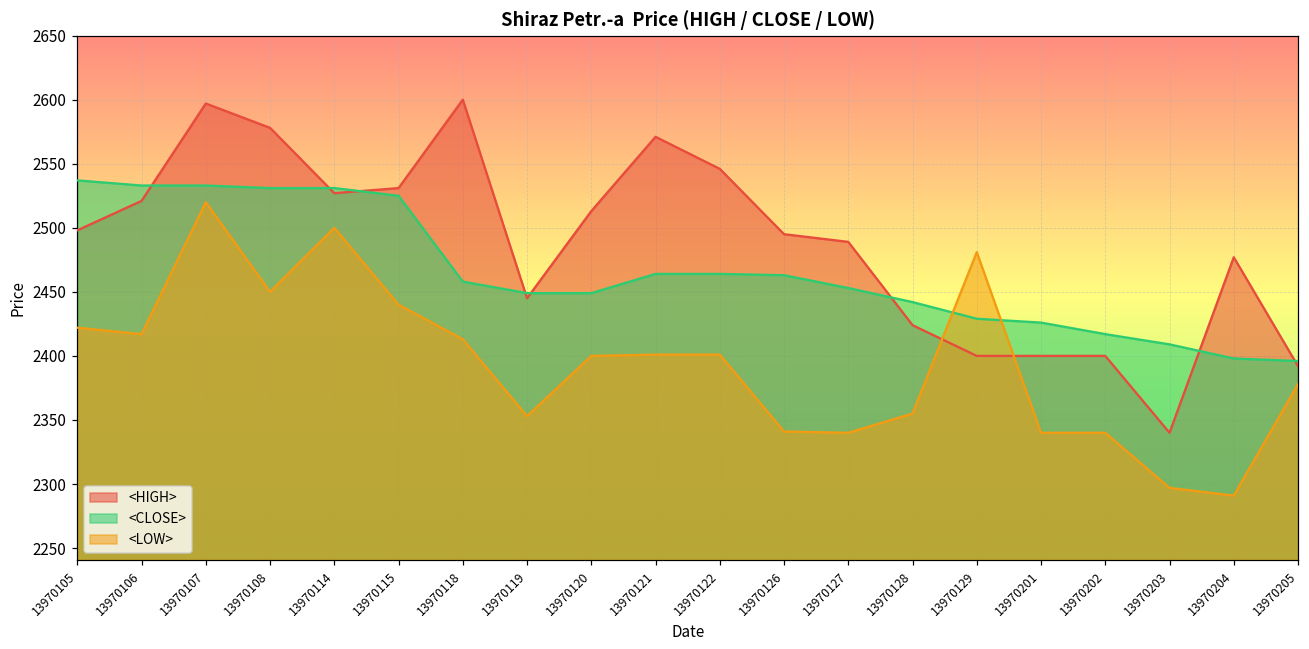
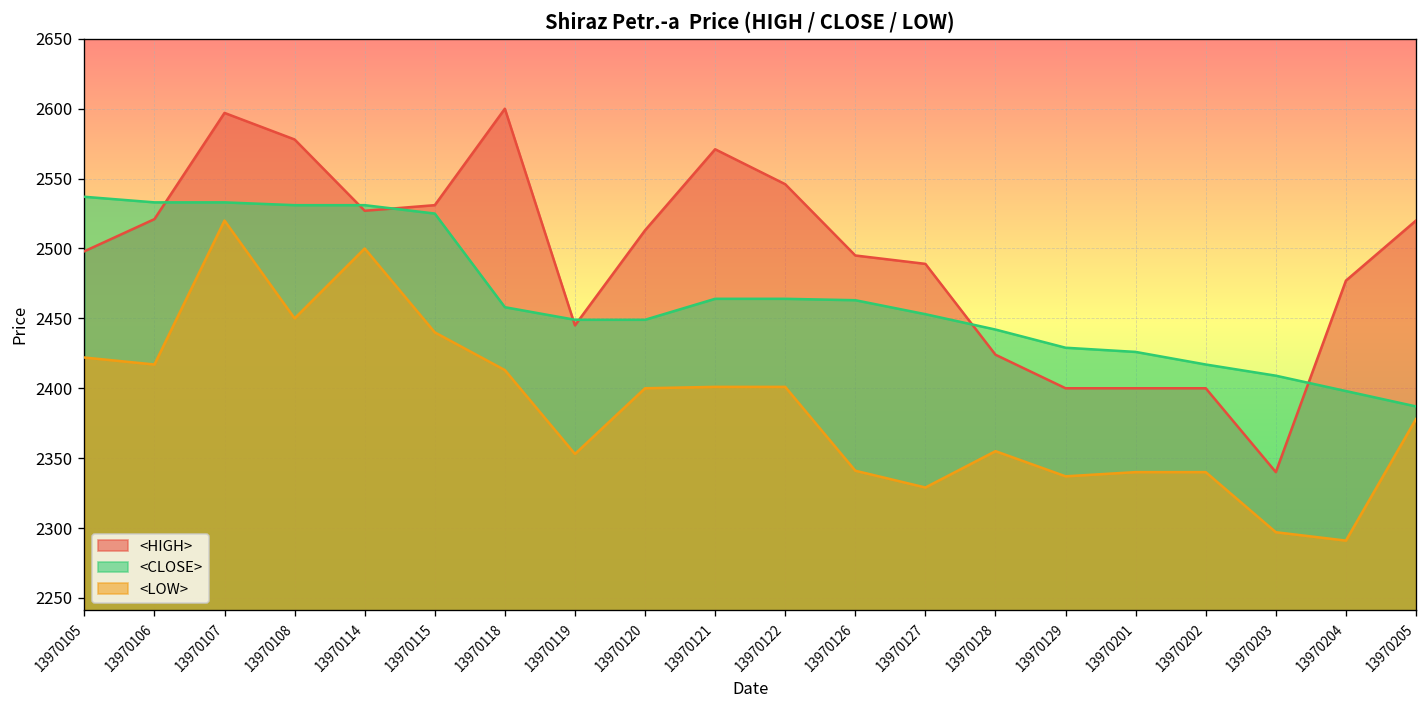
  {
    "<HIGH>": {
      "13970105": 2498,
      "13970106": 2521,
      "13970107": 2597,
      "13970108": 2578,
      "13970114": 2527,
      "13970115": 2531,
      "13970118": 2600,
      "13970119": 2445,
      "13970120": 2513,
      "13970121": 2571,
      "13970122": 2546,
      "13970126": 2495,
      "13970127": 2489,
      "13970128": 2424,
      "13970129": 2400,
      "13970201": 2400,
      "13970202": 2400,
      "13970203": 2340,
      "13970204": 2477,
-     "13970205": 2392
+     "13970205": 2520
    },
    "<CLOSE>": {
      "13970105": 2537,
      "13970106": 2533,
      "13970107": 2533,
      "13970108": 2531,
      "13970114": 2531,
      "13970115": 2525,
      "13970118": 2458,
      "13970119": 2449,
      "13970120": 2449,
      "13970121": 2464,
      "13970122": 2464,
      "13970126": 2463,
      "13970127": 2453,
      "13970128": 2442,
      "13970129": 2429,
      "13970201": 2426,
      "13970202": 2417,
      "13970203": 2409,
      "13970204": 2398,
-     "13970205": 2396
+     "13970205": 2387
    },
    "<LOW>": {
      "13970105": 2422,
      "13970106": 2417,
      "13970107": 2520,
      "13970108": 2450,
      "13970114": 2500,
      "13970115": 2440,
      "13970118": 2413,
      "13970119": 2353,
      "13970120": 2400,
      "13970121": 2401,
      "13970122": 2401,
      "13970126": 2341,
-     "13970127": 2340,
+     "13970127": 2329,
      "13970128": 2355,
-     "13970129": 2481,
+     "13970129": 2337,
      "13970201": 2340,
      "13970202": 2340,
      "13970203": 2297,
      "13970204": 2291,
      "13970205": 2378
    }
  }
